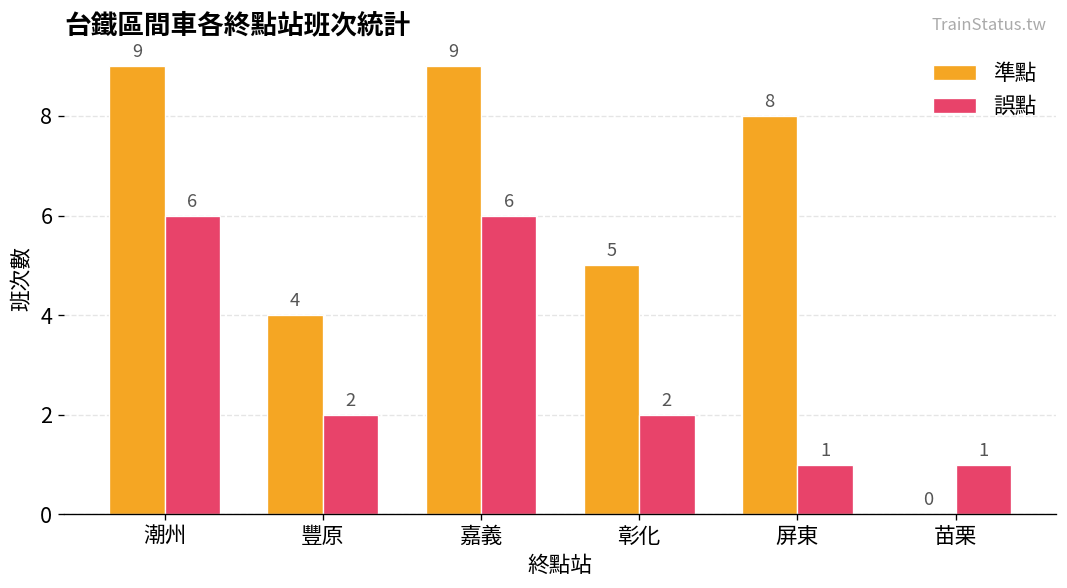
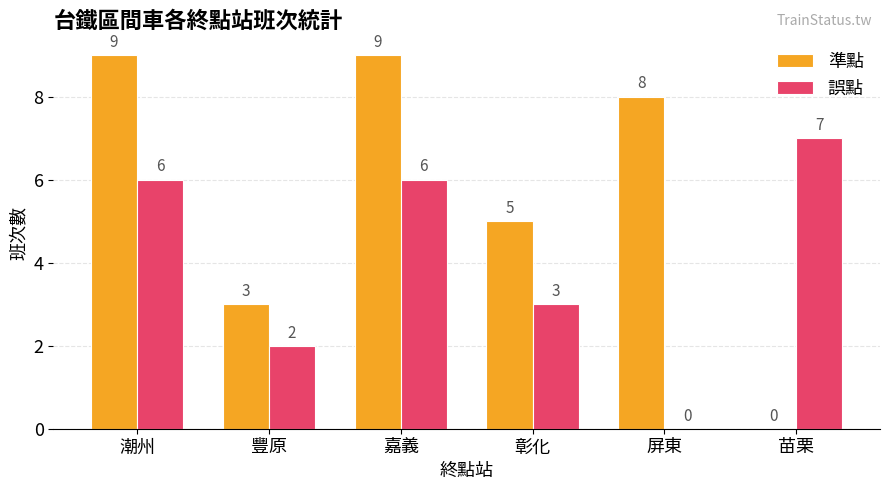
  {
    "準點": {
      "潮州": 9,
-     "豐原": 4,
+     "豐原": 3,
      "嘉義": 9,
      "彰化": 5,
      "屏東": 8,
      "苗栗": 0
    },
    "誤點": {
      "潮州": 6,
      "豐原": 2,
      "嘉義": 6,
-     "彰化": 2,
-     "屏東": 1,
-     "苗栗": 1
+     "彰化": 3,
+     "屏東": 0,
+     "苗栗": 7
    }
  }
